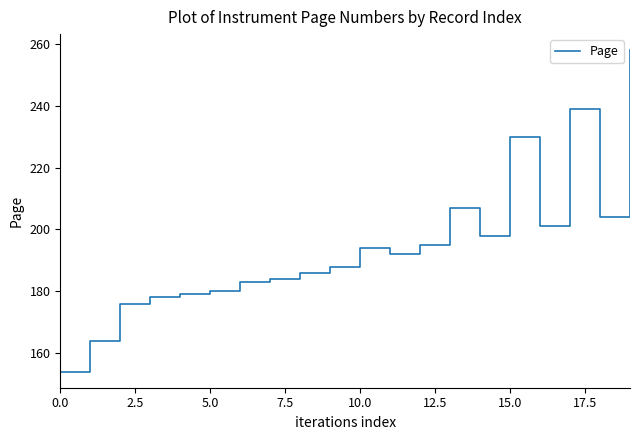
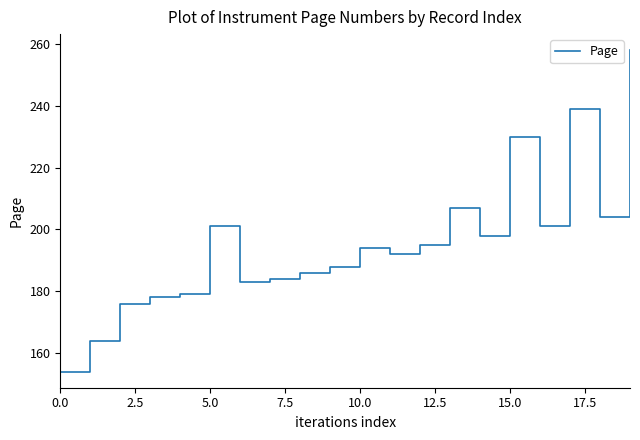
  {
    "0.0": 154,
-   "5.0": 180,
+   "5.0": 201,
    "10.0": 194,
    "15.0": 230
  }
